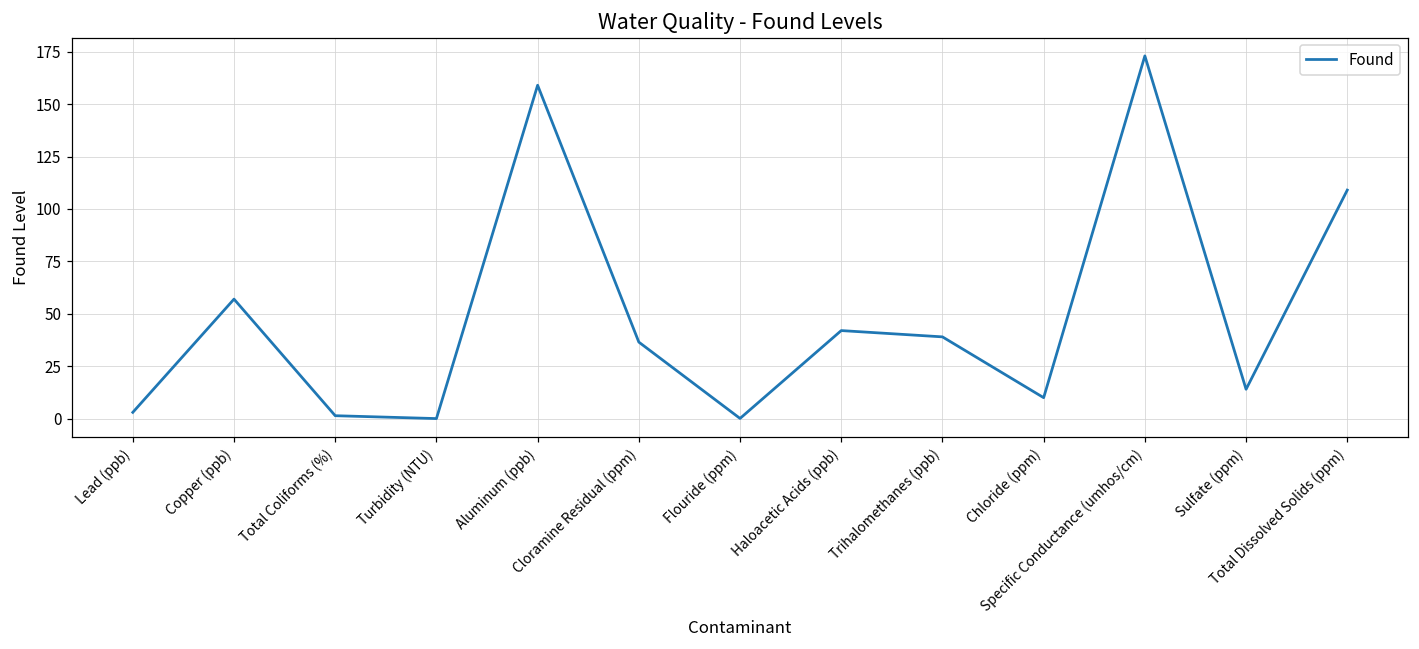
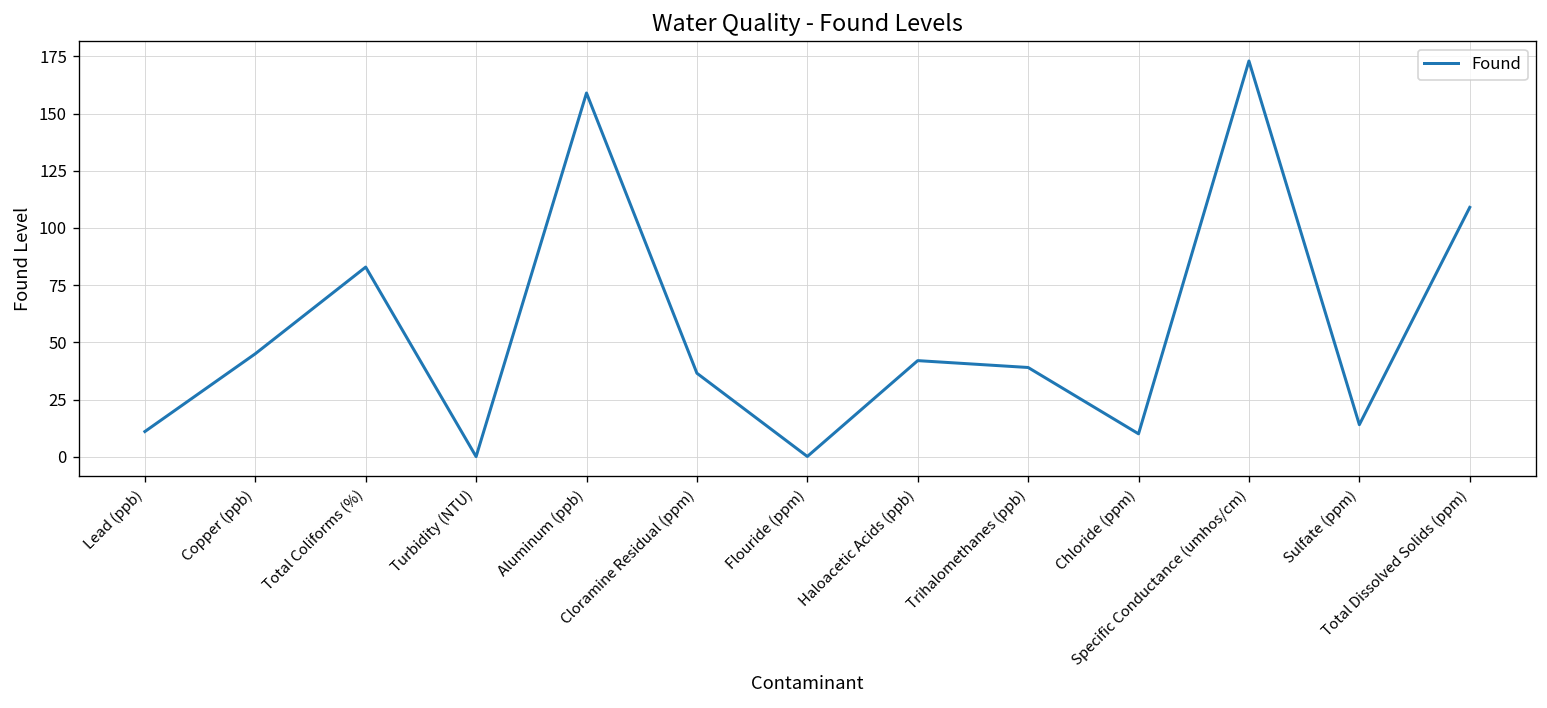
  {
-   "Lead (ppb)": 3,
-   "Copper (ppb)": 57,
-   "Total Coliforms (%)": 1,
+   "Lead (ppb)": 11,
+   "Copper (ppb)": 45,
+   "Total Coliforms (%)": 83,
    "Turbidity (NTU)": 0,
    "Aluminum (ppb)": 159,
    "Cloramine Residual (ppm)": 37,
    "Flouride (ppm)": 0,
    "Haloacetic Acids (ppb)": 42,
    "Trihalomethanes (ppb)": 39,
    "Chloride (ppm)": 10,
    "Specific Conductance (umhos/cm)": 173,
    "Sulfate (ppm)": 14,
    "Total Dissolved Solids (ppm)": 109
  }
